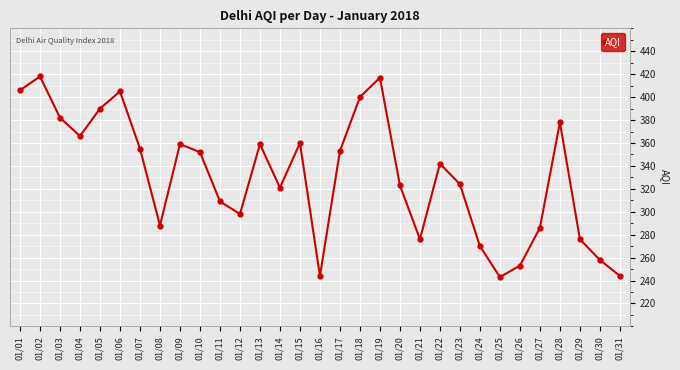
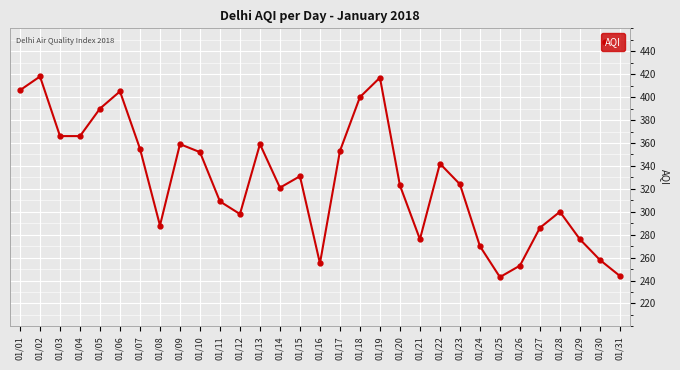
  {
    "01/01": 406,
    "01/02": 418,
-   "01/03": 382,
+   "01/03": 366,
    "01/04": 366,
    "01/05": 390,
    "01/06": 405,
    "01/07": 355,
    "01/08": 288,
    "01/09": 359,
    "01/10": 352,
    "01/11": 309,
    "01/12": 298,
    "01/13": 359,
    "01/14": 321,
-   "01/15": 360,
-   "01/16": 244,
+   "01/15": 331,
+   "01/16": 255,
    "01/17": 353,
    "01/18": 400,
    "01/19": 417,
    "01/20": 323,
    "01/21": 276,
    "01/22": 342,
    "01/23": 324,
    "01/24": 270,
    "01/25": 243,
    "01/26": 253,
    "01/27": 286,
-   "01/28": 378,
+   "01/28": 300,
    "01/29": 276,
    "01/30": 258,
    "01/31": 244
  }
